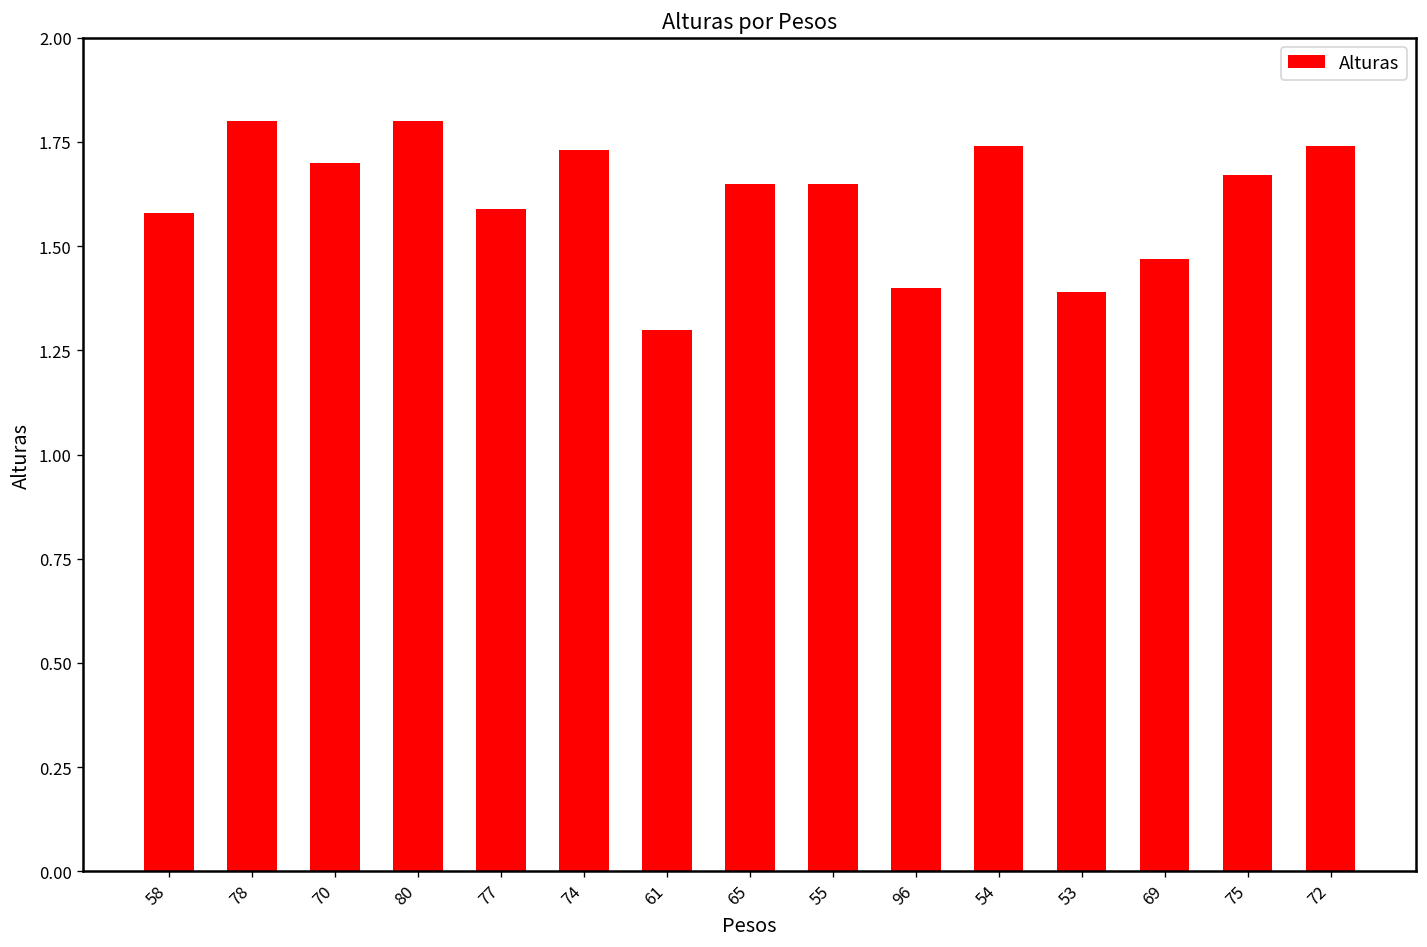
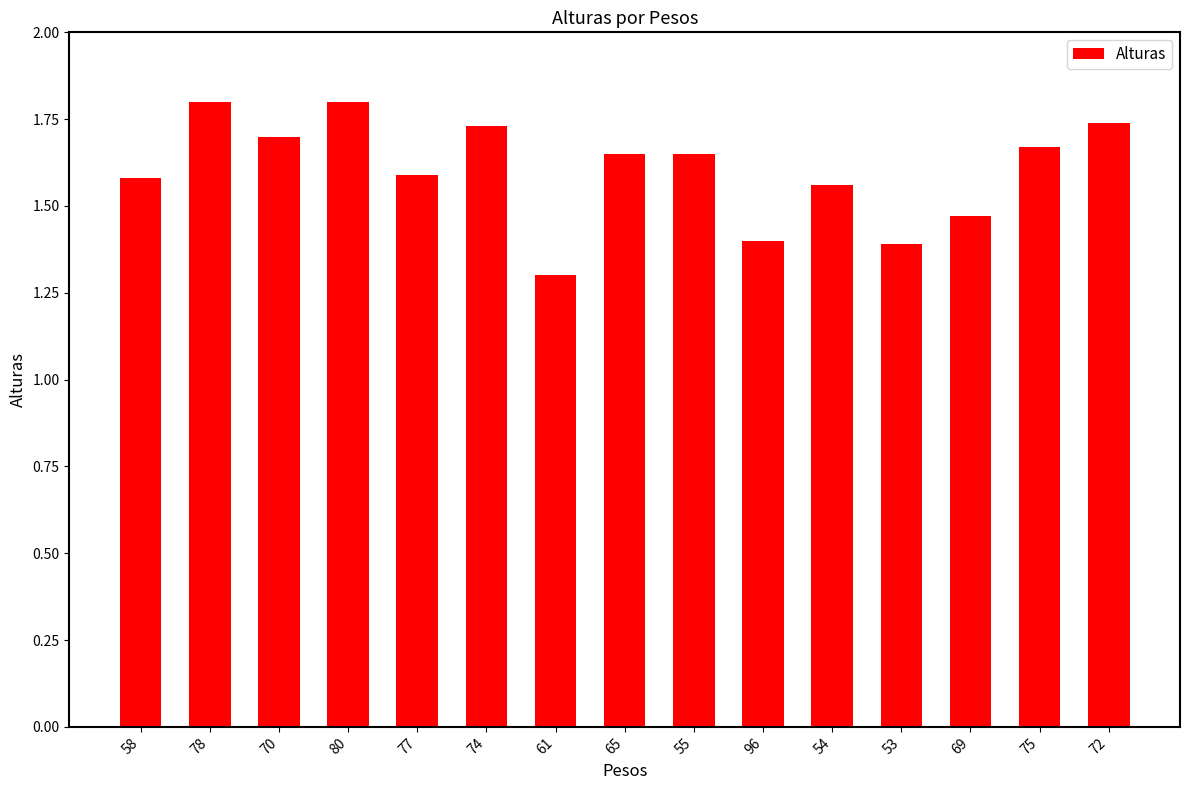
  {
    "58": 1.58,
    "78": 1.80,
    "70": 1.70,
    "80": 1.80,
    "77": 1.59,
    "74": 1.73,
    "61": 1.30,
    "65": 1.65,
    "55": 1.65,
    "96": 1.40,
-   "54": 1.74,
+   "54": 1.56,
    "53": 1.39,
    "69": 1.47,
    "75": 1.67,
    "72": 1.74
  }
